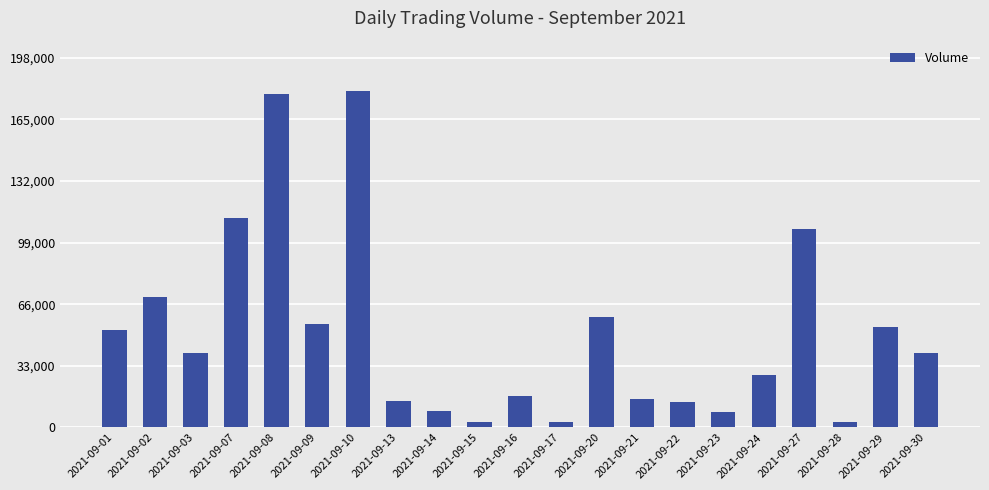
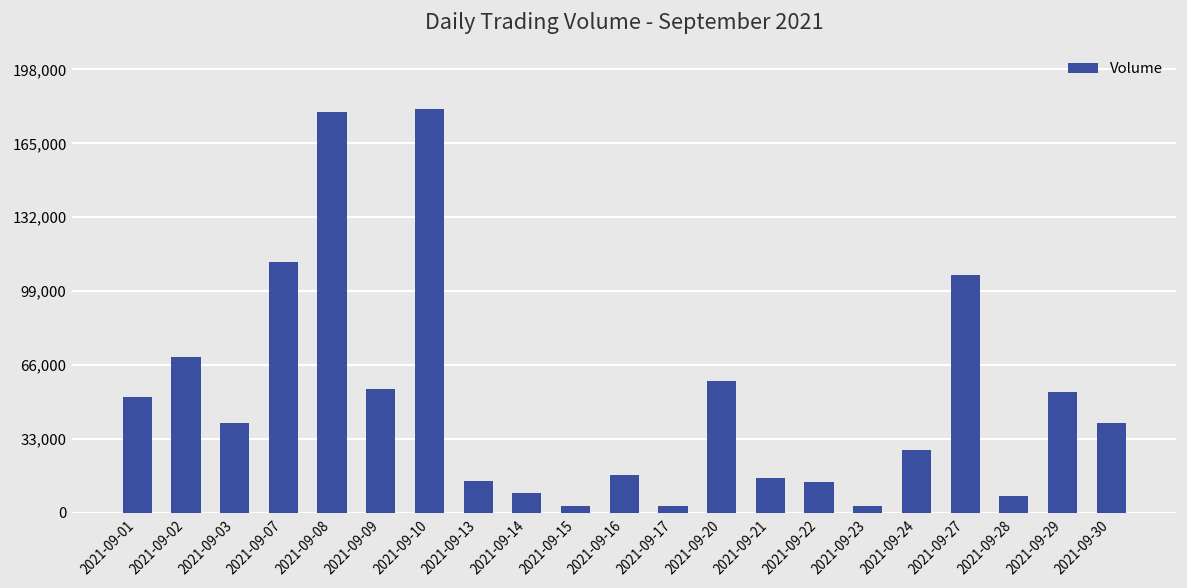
  {
    "2021-09-01": "52,000",
    "2021-09-02": "70,000",
    "2021-09-03": "40,000",
    "2021-09-07": "112,000",
    "2021-09-08": "179,000",
    "2021-09-09": "55,000",
    "2021-09-10": "180,000",
    "2021-09-13": "14,000",
    "2021-09-14": "9,000",
    "2021-09-15": "3,000",
    "2021-09-16": "17,000",
    "2021-09-17": "3,000",
    "2021-09-20": "59,000",
    "2021-09-21": "16,000",
    "2021-09-22": "14,000",
-   "2021-09-23": "8,000",
+   "2021-09-23": "3,000",
    "2021-09-24": "28,000",
    "2021-09-27": "106,000",
-   "2021-09-28": "3,000",
+   "2021-09-28": "7,000",
    "2021-09-29": "54,000",
    "2021-09-30": "40,000"
  }
